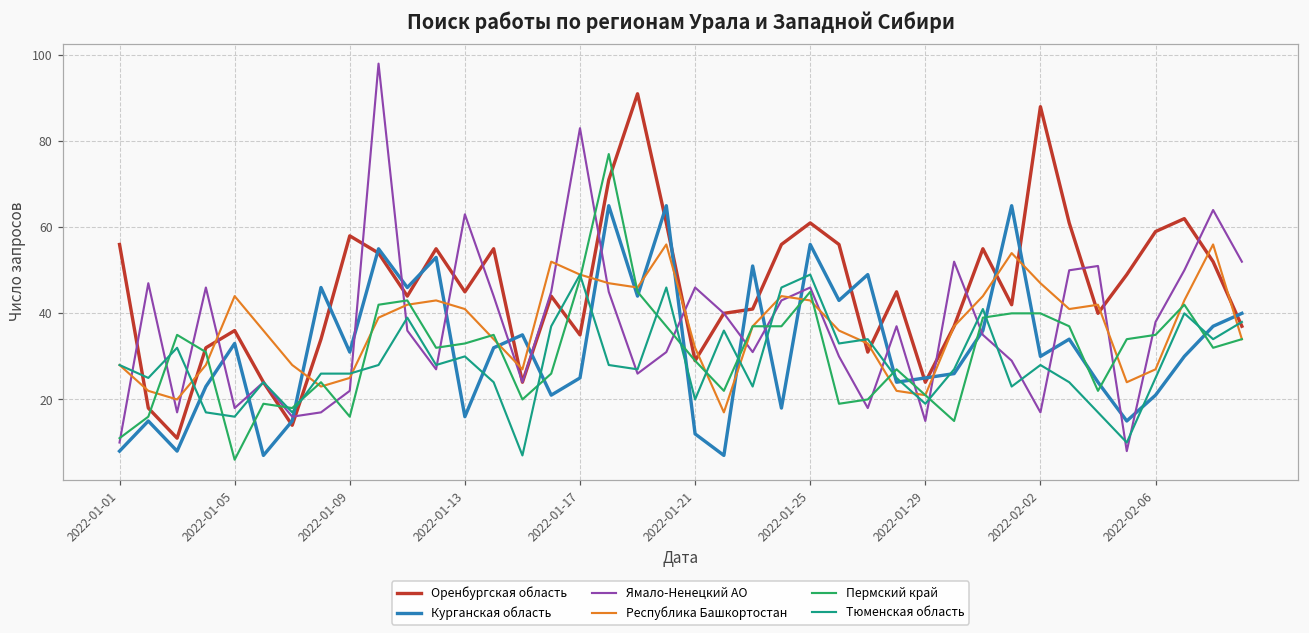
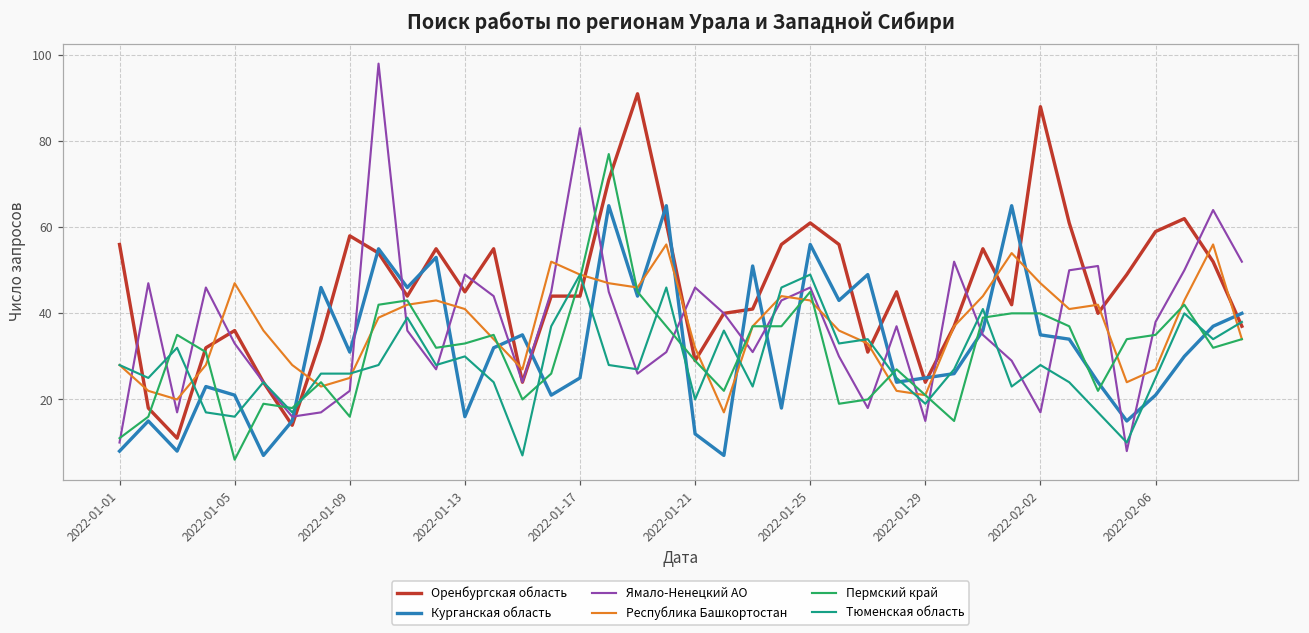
  {
    "Оренбургская область": {
      "2022-01-01": 56,
      "2022-01-05": 36,
      "2022-01-09": 58,
      "2022-01-13": 45,
-     "2022-01-17": 35,
+     "2022-01-17": 44,
      "2022-01-25": 61,
      "2022-01-29": 24,
      "2022-02-02": 88,
      "2022-02-06": 59
    },
    "Курганская область": {
      "2022-01-01": 8,
-     "2022-01-05": 33,
+     "2022-01-05": 21,
      "2022-01-09": 31,
      "2022-01-13": 16,
      "2022-01-17": 25,
      "2022-01-21": 12,
      "2022-01-25": 56,
      "2022-01-29": 25,
-     "2022-02-02": 30,
+     "2022-02-02": 35,
      "2022-02-06": 21
    },
    "Ямало-Ненецкий АО": {
      "2022-01-01": 10,
-     "2022-01-05": 18,
+     "2022-01-05": 33,
      "2022-01-09": 22,
-     "2022-01-13": 63,
+     "2022-01-13": 49,
      "2022-01-17": 83,
      "2022-01-21": 46,
      "2022-01-25": 46,
      "2022-01-29": 15,
      "2022-02-02": 17,
      "2022-02-06": 38
    },
    "Республика Башкортостан": {
-     "2022-01-05": 44,
+     "2022-01-05": 47,
      "2022-01-09": 25,
      "2022-01-13": 41,
      "2022-01-21": 32,
      "2022-01-25": 43,
      "2022-02-02": 47,
      "2022-02-06": 27
    }
  }
